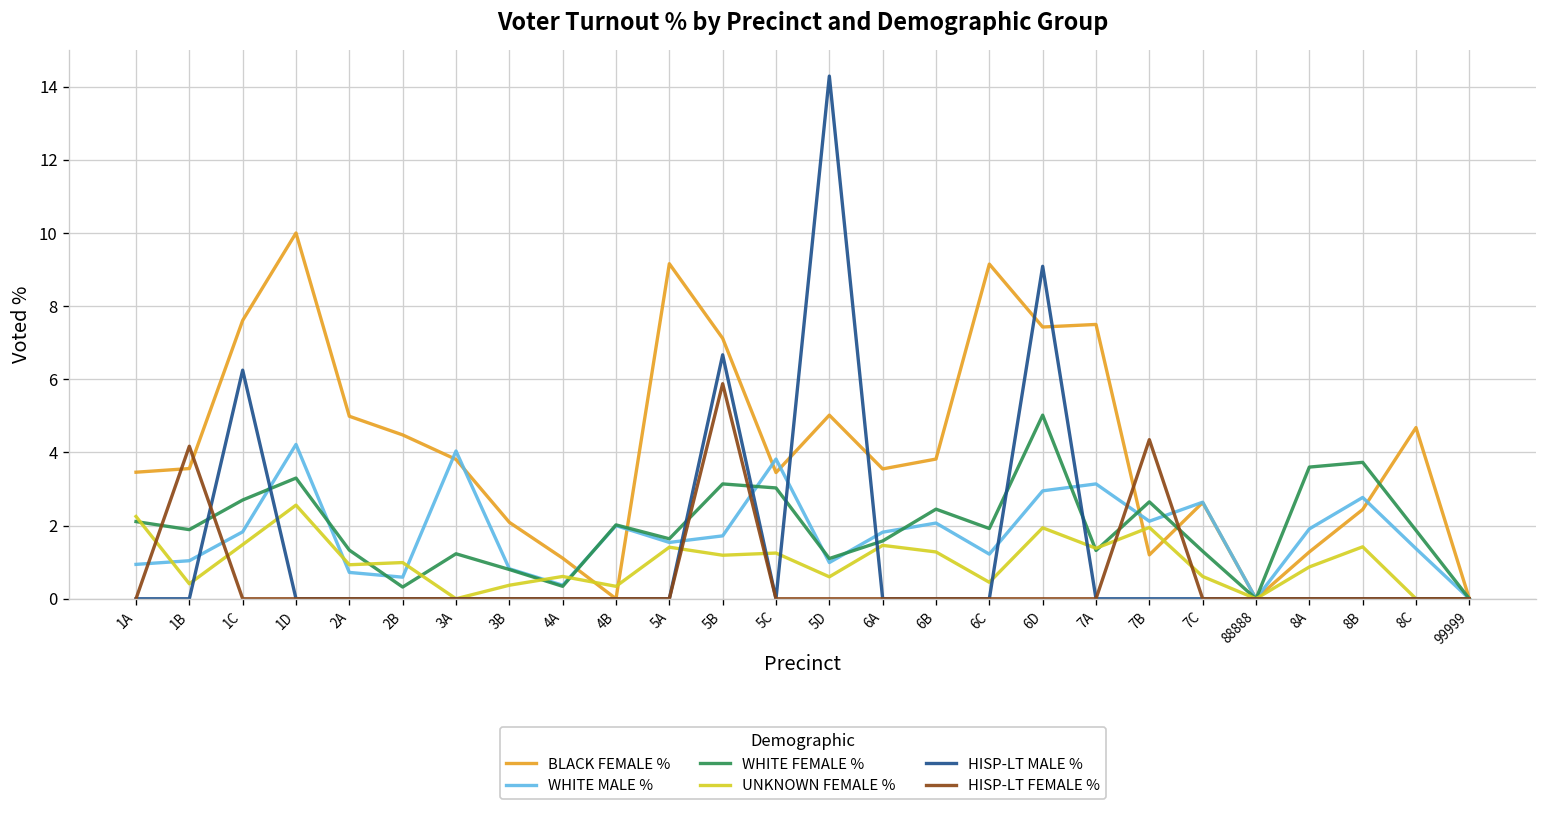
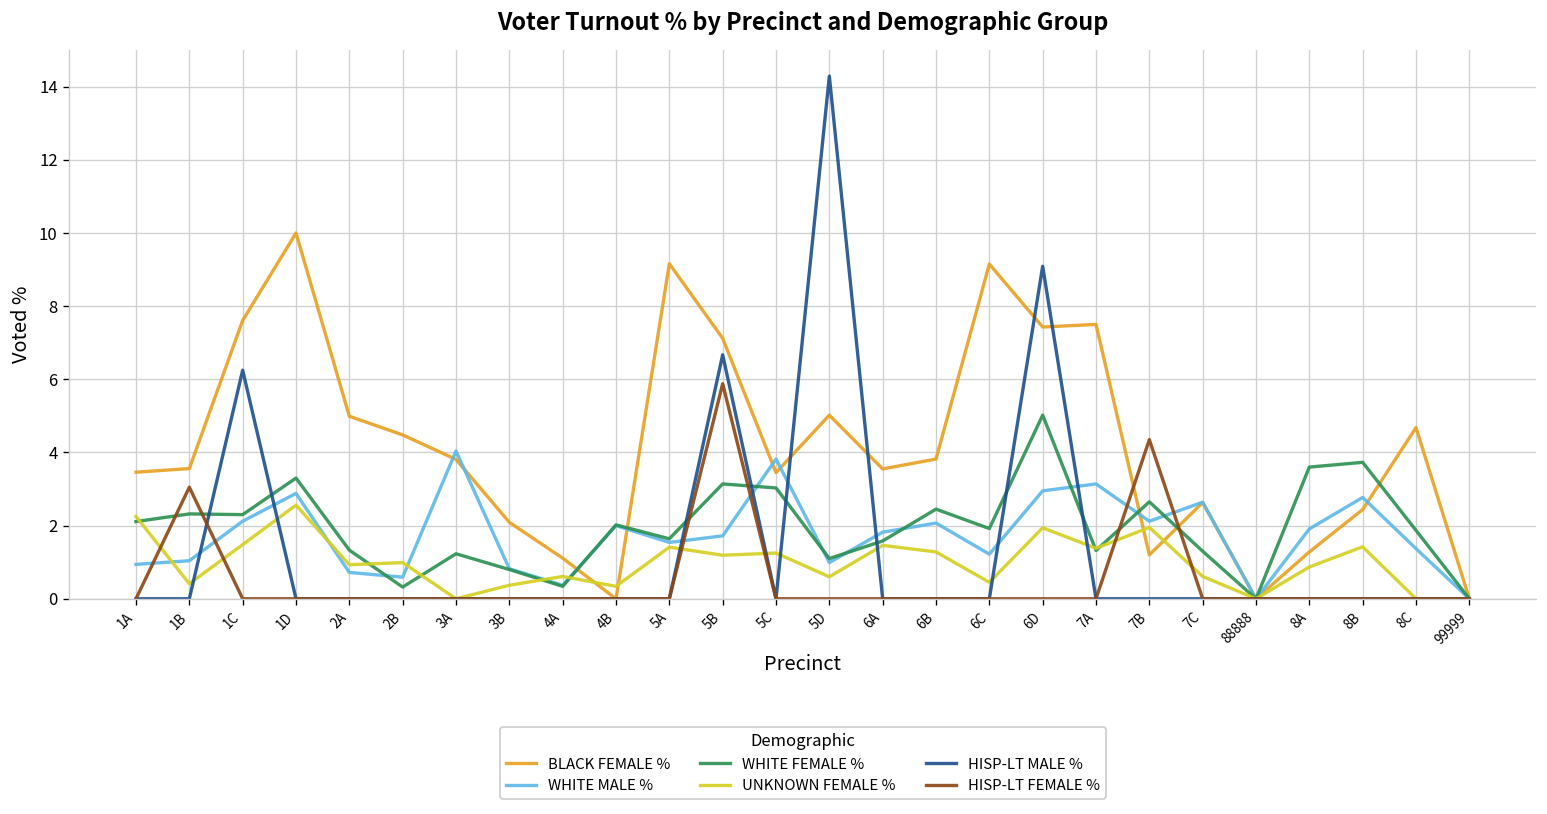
  {
    "WHITE MALE %": {
      "1A": 0.9,
      "1B": 1.0,
-     "1C": 1.8,
-     "1D": 4.2,
+     "1C": 2.1,
+     "1D": 2.9,
      "2A": 0.7,
      "2B": 0.6,
      "3A": 4.0,
      "5A": 1.5,
      "5B": 1.7,
      "5C": 3.8,
      "5D": 1.0,
      "6A": 1.8,
      "6B": 2.1,
      "6C": 1.2,
      "6D": 3.0,
      "7A": 3.1,
      "7B": 2.1,
      "8A": 1.9,
      "8B": 2.8,
      "8C": 1.4
    },
    "WHITE FEMALE %": {
      "1A": 2.1,
-     "1B": 1.9,
-     "1C": 2.7,
+     "1B": 2.3,
+     "1C": 2.3,
      "1D": 3.3,
      "2A": 1.3,
      "2B": 0.3,
      "3A": 1.2,
      "5A": 1.6,
      "5B": 3.1,
      "5C": 3.0,
      "5D": 1.1,
      "6A": 1.6,
      "6B": 2.5,
      "6C": 1.9,
      "6D": 5.0,
      "7B": 2.7,
      "7C": 1.3,
      "8A": 3.6,
      "8B": 3.7,
      "8C": 1.9
    },
    "HISP-LT MALE %": {
      "1B": 0.0,
      "1C": 6.3,
      "5B": 6.7,
      "5D": 14.3,
      "6D": 9.1,
      "7B": 0.0
    },
    "HISP-LT FEMALE %": {
-     "1B": 4.2,
+     "1B": 3.1,
      "1C": 0.0,
      "5B": 5.9,
      "5D": 0.0,
      "6D": 0.0,
      "7B": 4.4
    }
  }
